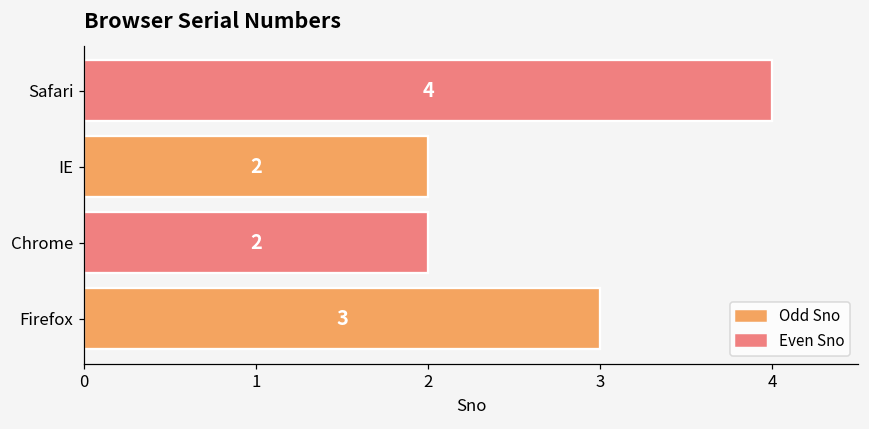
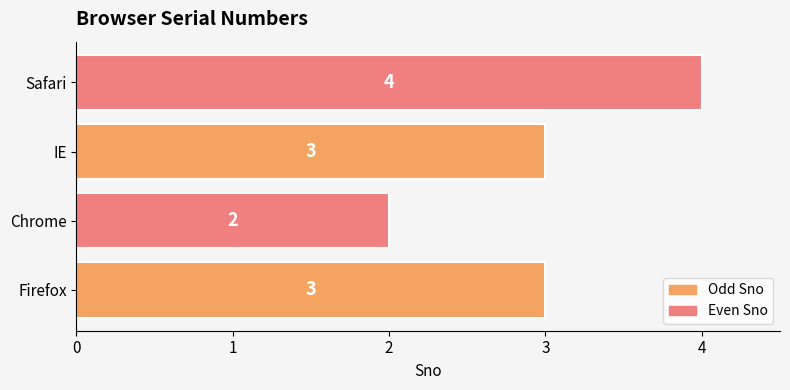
  {
    "Safari": 4,
-   "IE": 2,
+   "IE": 3,
    "Chrome": 2,
    "Firefox": 3
  }
